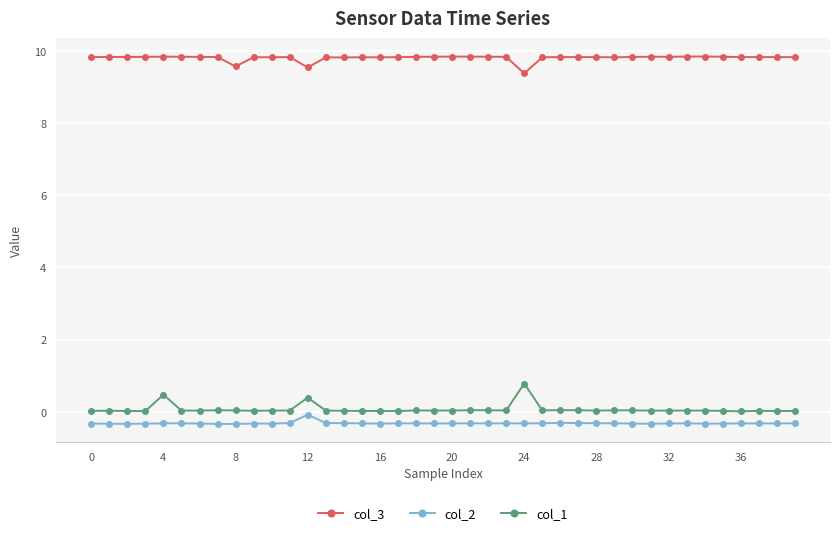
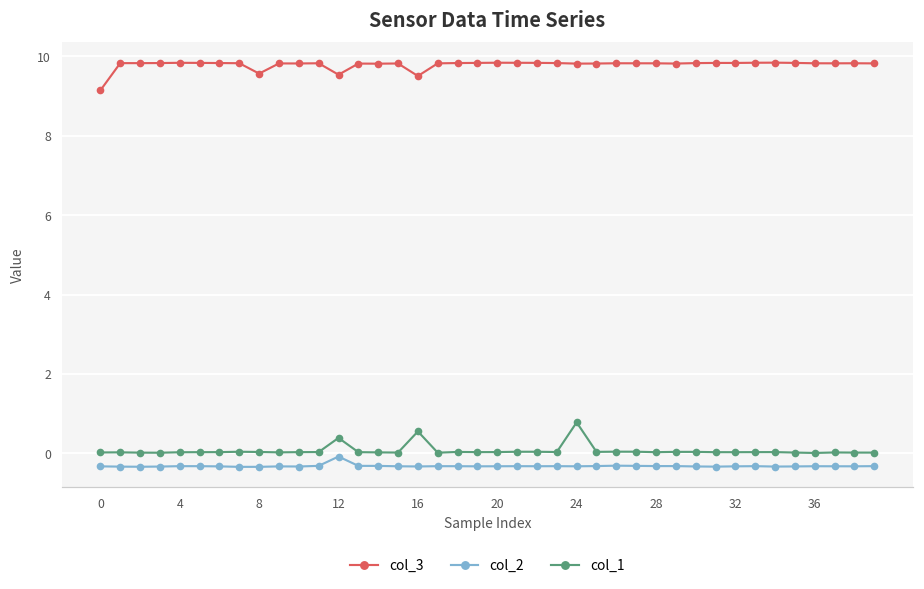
  {
    "col_3": {
-     "0": 9.8,
+     "0": 9.1,
      "4": 9.8,
      "8": 9.6,
      "12": 9.5,
-     "16": 9.8,
+     "16": 9.5,
      "20": 9.8,
-     "24": 9.4,
+     "24": 9.8,
      "28": 9.8,
      "32": 9.8,
      "36": 9.8
    },
    "col_2": {
      "0": -0.3,
      "4": -0.3,
      "8": -0.3,
      "12": -0.1,
      "16": -0.3,
      "20": -0.3,
      "24": -0.3,
      "28": -0.3,
      "32": -0.3,
      "36": -0.3
    },
    "col_1": {
      "0": 0.0,
-     "4": 0.5,
+     "4": 0.0,
      "8": 0.0,
      "12": 0.4,
-     "16": 0.0,
+     "16": 0.6,
      "20": 0.0,
      "24": 0.8,
      "28": 0.0,
      "32": 0.0,
      "36": 0.0
    }
  }
